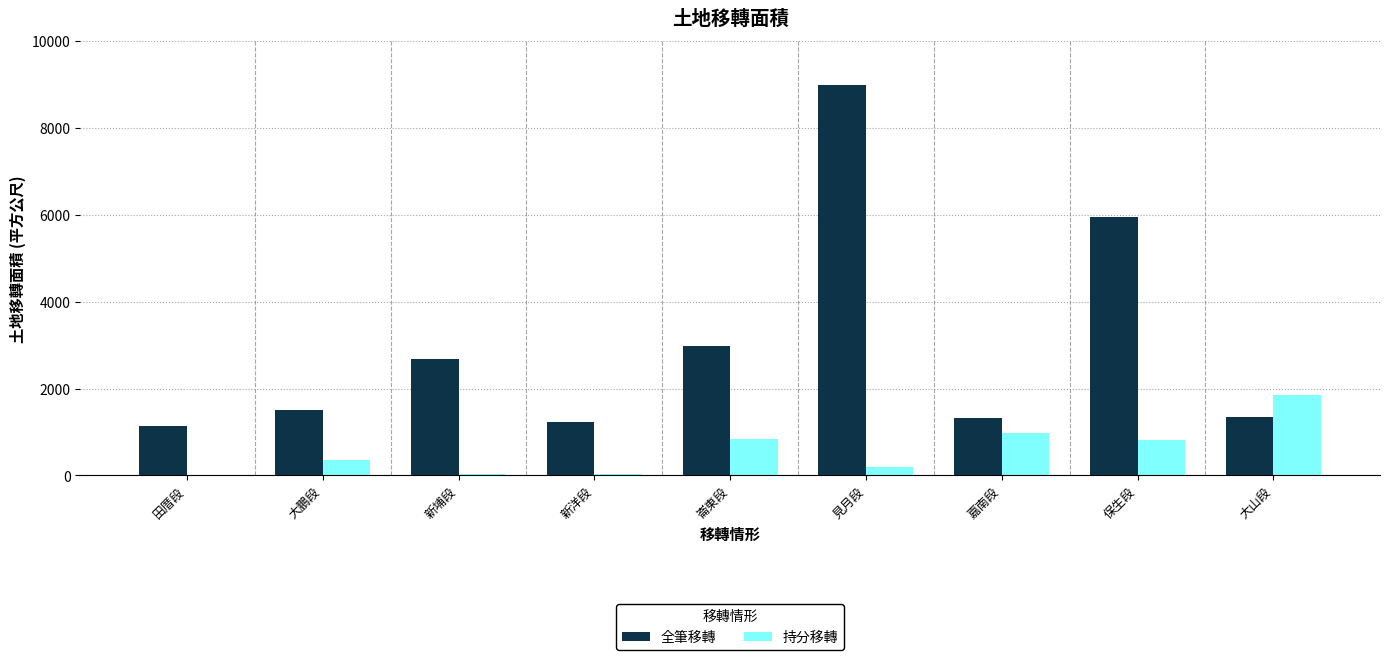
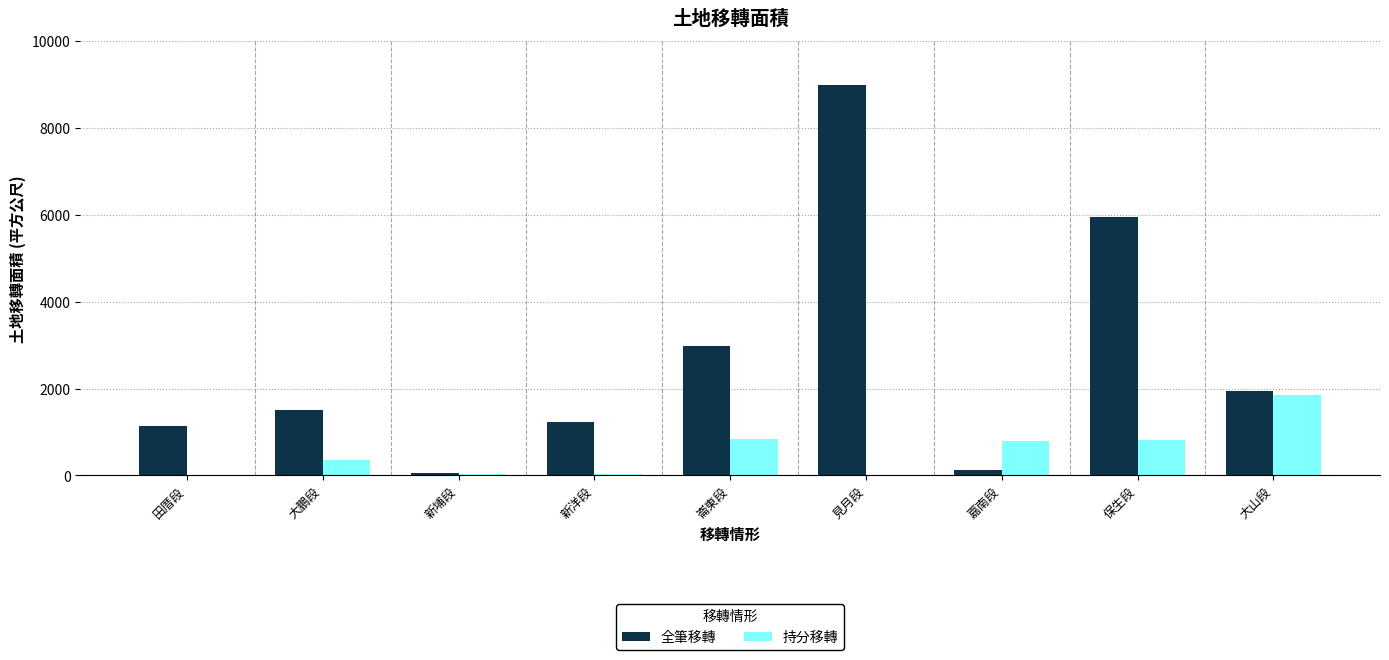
  {
    "全筆移轉": {
      "田厝段": 1100,
      "大鵬段": 1500,
-     "新埔段": 2700,
+     "新埔段": 0,
      "新洋段": 1200,
      "崙東段": 3000,
      "見月段": 9000,
-     "嘉南段": 1300,
+     "嘉南段": 100,
      "保生段": 5900,
-     "大山段": 1300
+     "大山段": 1900
    },
    "持分移轉": {
      "大鵬段": 300,
      "崙東段": 800,
-     "見月段": 200,
-     "嘉南段": 1000,
+     "見月段": 0,
+     "嘉南段": 800,
      "保生段": 800,
      "大山段": 1800
    }
  }
